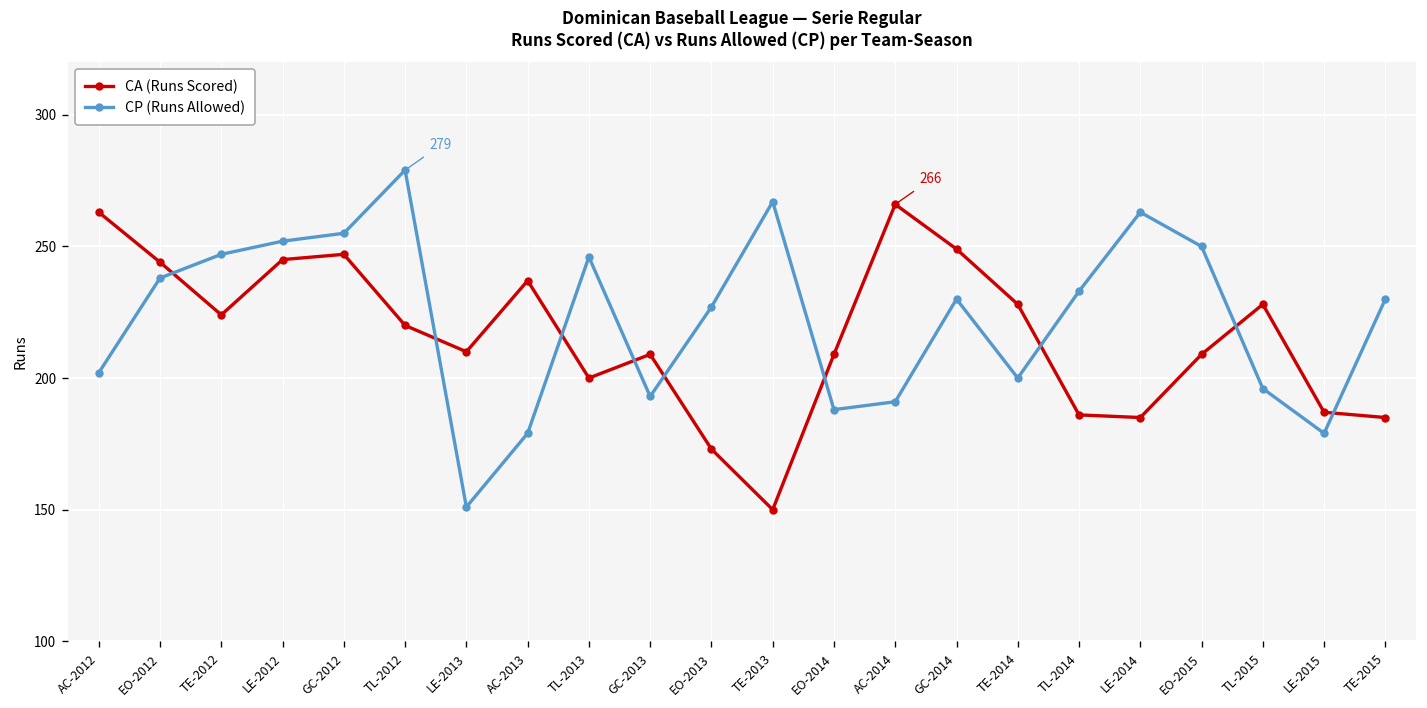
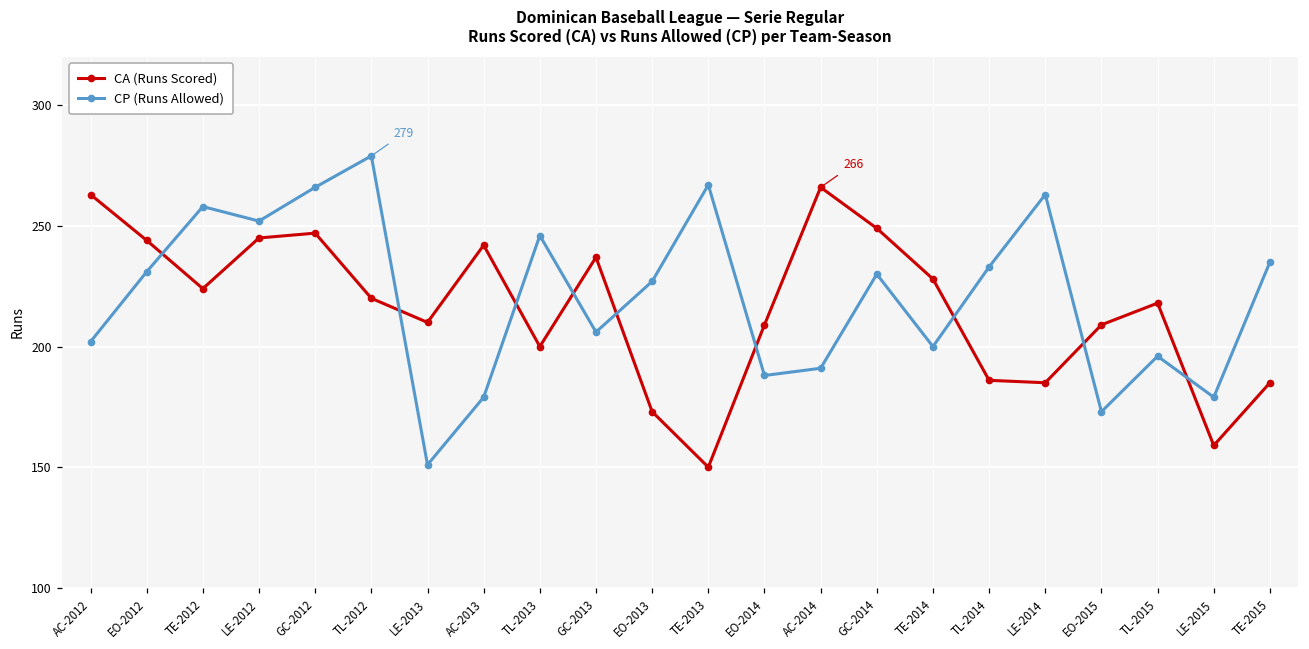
  {
    "CA (Runs Scored)": {
      "AC-2012": 263,
      "EO-2012": 244,
      "TE-2012": 224,
      "LE-2012": 245,
      "GC-2012": 247,
      "TL-2012": 220,
      "LE-2013": 210,
-     "AC-2013": 237,
+     "AC-2013": 242,
      "TL-2013": 200,
-     "GC-2013": 209,
+     "GC-2013": 237,
      "EO-2013": 173,
      "TE-2013": 150,
      "EO-2014": 209,
      "GC-2014": 249,
      "TE-2014": 228,
      "TL-2014": 186,
      "LE-2014": 185,
      "EO-2015": 209,
-     "TL-2015": 228,
-     "LE-2015": 187,
+     "TL-2015": 218,
+     "LE-2015": 159,
      "TE-2015": 185
    },
    "CP (Runs Allowed)": {
      "AC-2012": 202,
-     "EO-2012": 238,
-     "TE-2012": 247,
+     "EO-2012": 231,
+     "TE-2012": 258,
      "LE-2012": 252,
-     "GC-2012": 255,
+     "GC-2012": 266,
      "LE-2013": 151,
      "AC-2013": 179,
      "TL-2013": 246,
-     "GC-2013": 193,
+     "GC-2013": 206,
      "EO-2013": 227,
      "TE-2013": 267,
      "EO-2014": 188,
      "AC-2014": 191,
      "GC-2014": 230,
      "TE-2014": 200,
      "TL-2014": 233,
      "LE-2014": 263,
-     "EO-2015": 250,
+     "EO-2015": 173,
      "TL-2015": 196,
      "LE-2015": 179,
-     "TE-2015": 230
+     "TE-2015": 235
    }
  }
